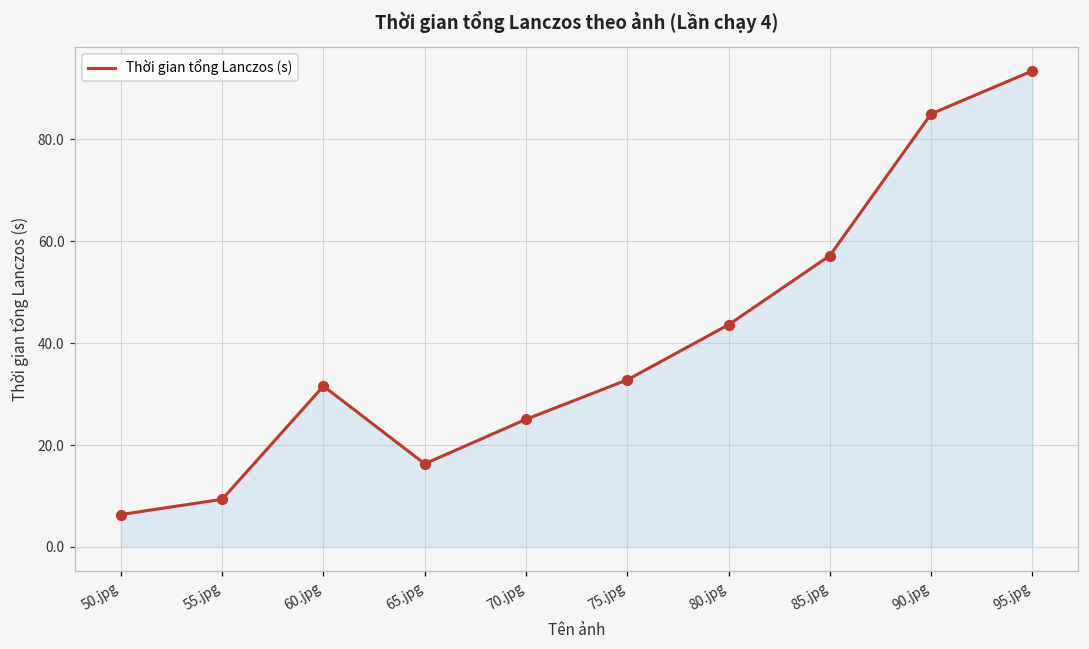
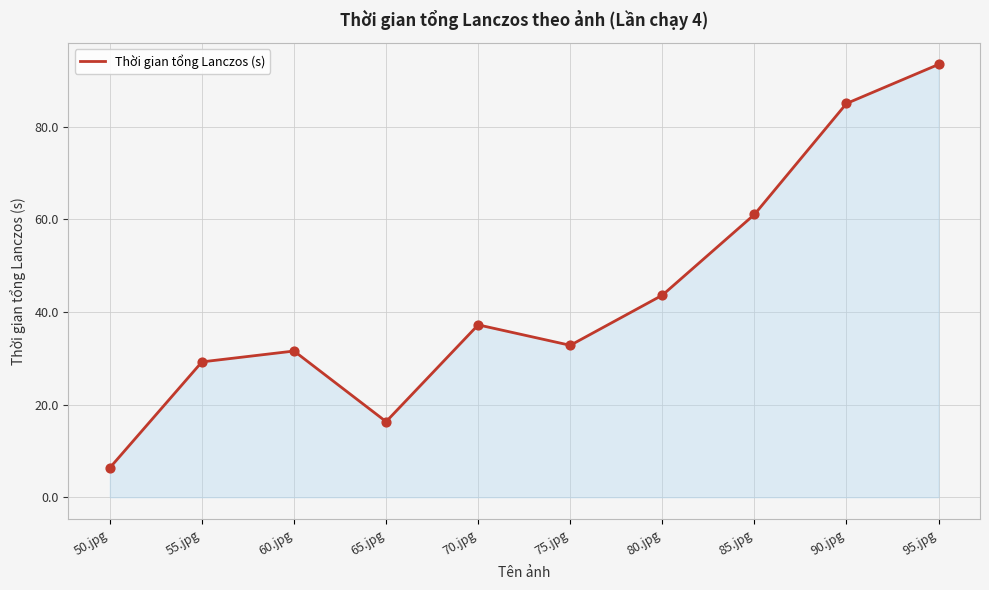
  {
    "50.jpg": 6,
-   "55.jpg": 9,
+   "55.jpg": 29,
    "60.jpg": 32,
    "65.jpg": 16,
-   "70.jpg": 25,
+   "70.jpg": 37,
    "75.jpg": 33,
    "80.jpg": 44,
-   "85.jpg": 57,
+   "85.jpg": 61,
    "90.jpg": 85,
    "95.jpg": 93
  }
